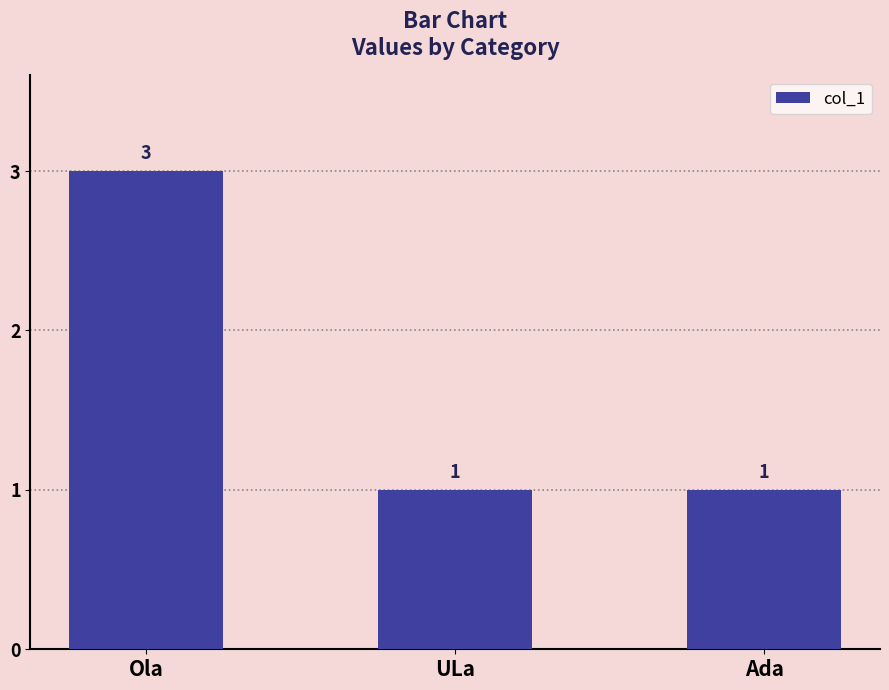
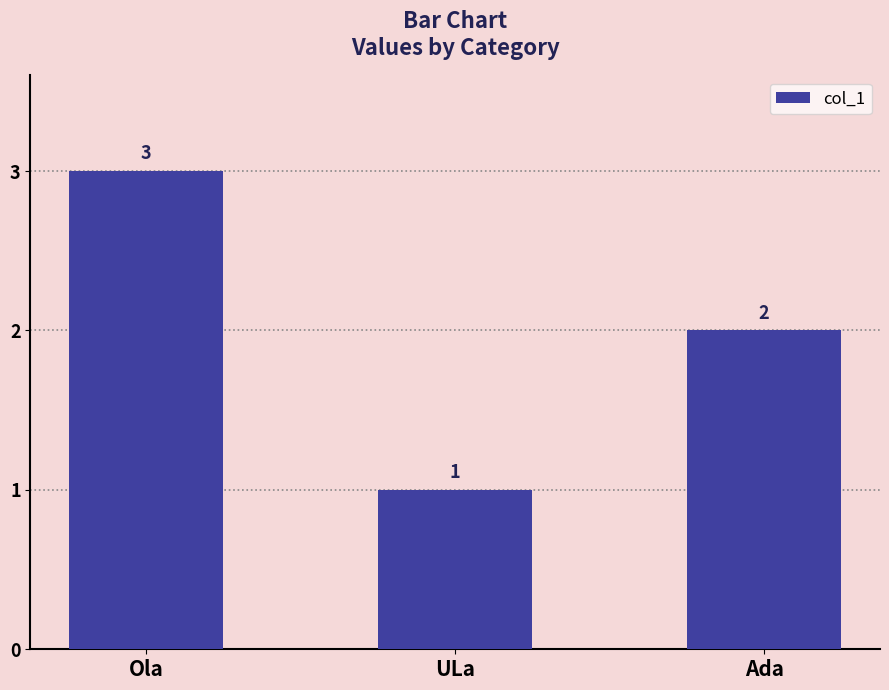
  {
    "Ola": 3,
    "ULa": 1,
-   "Ada": 1
+   "Ada": 2
  }
